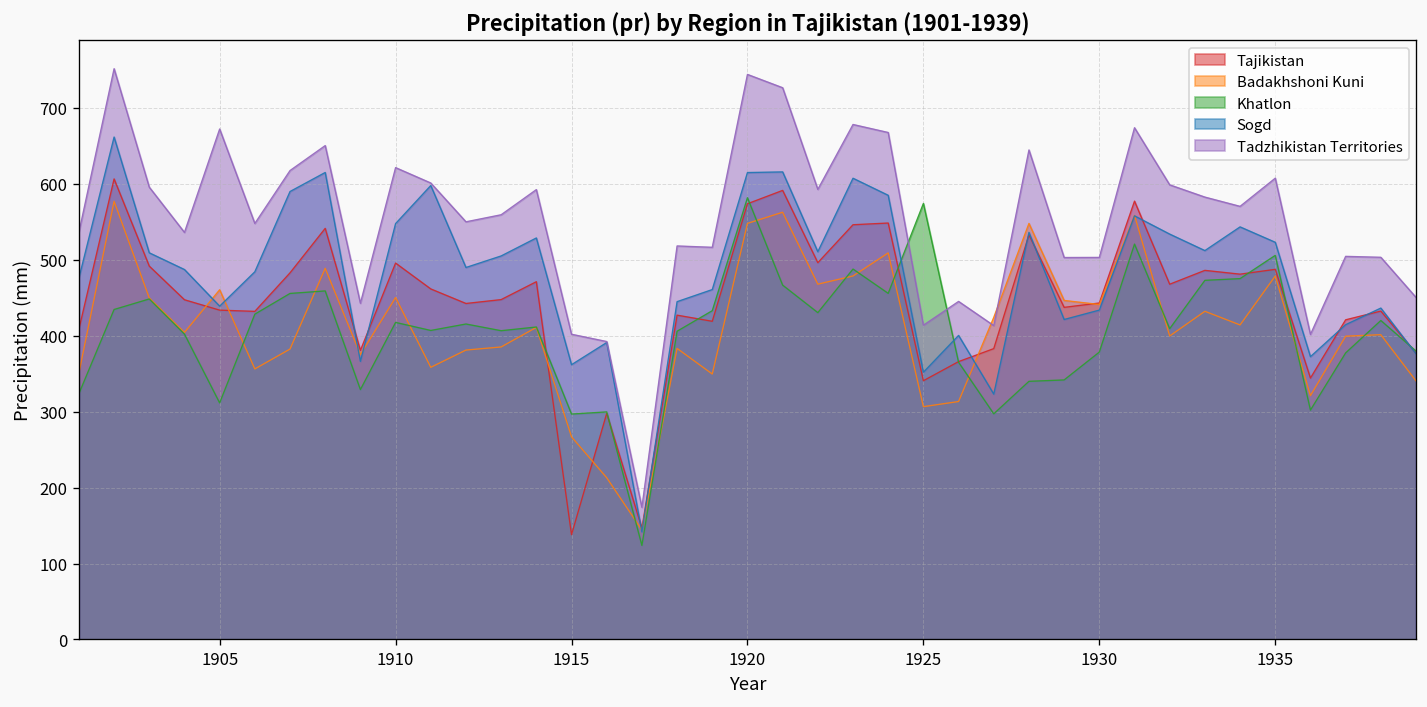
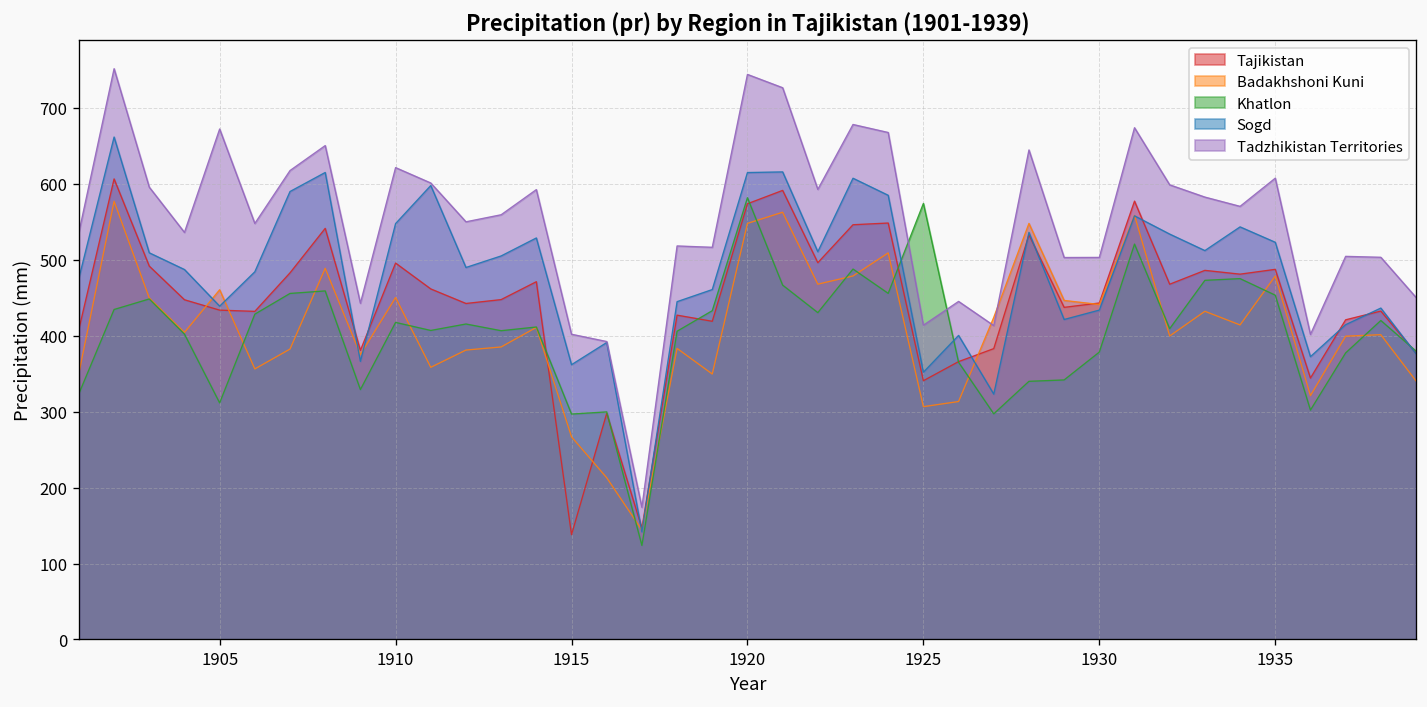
  {
    "Tajikistan": {
      "1905": 430,
      "1910": 500,
      "1915": 140,
      "1920": 570,
      "1925": 340,
      "1935": 490
    },
    "Badakhshoni Kuni": {
      "1905": 460,
      "1910": 450,
      "1915": 270,
      "1920": 550,
      "1925": 310,
      "1935": 480
    },
    "Khatlon": {
      "1905": 310,
      "1910": 420,
      "1915": 300,
      "1920": 580,
      "1925": 570,
      "1930": 380,
-     "1935": 510
+     "1935": 450
    },
    "Sogd": {
      "1905": 440,
      "1910": 550,
      "1915": 360,
      "1920": 610,
      "1925": 350,
      "1930": 430,
      "1935": 520
    },
    "Tadzhikistan Territories": {
      "1905": 670,
      "1910": 620,
      "1915": 400,
      "1920": 740,
      "1925": 410,
      "1930": 500,
      "1935": 610
    }
  }
